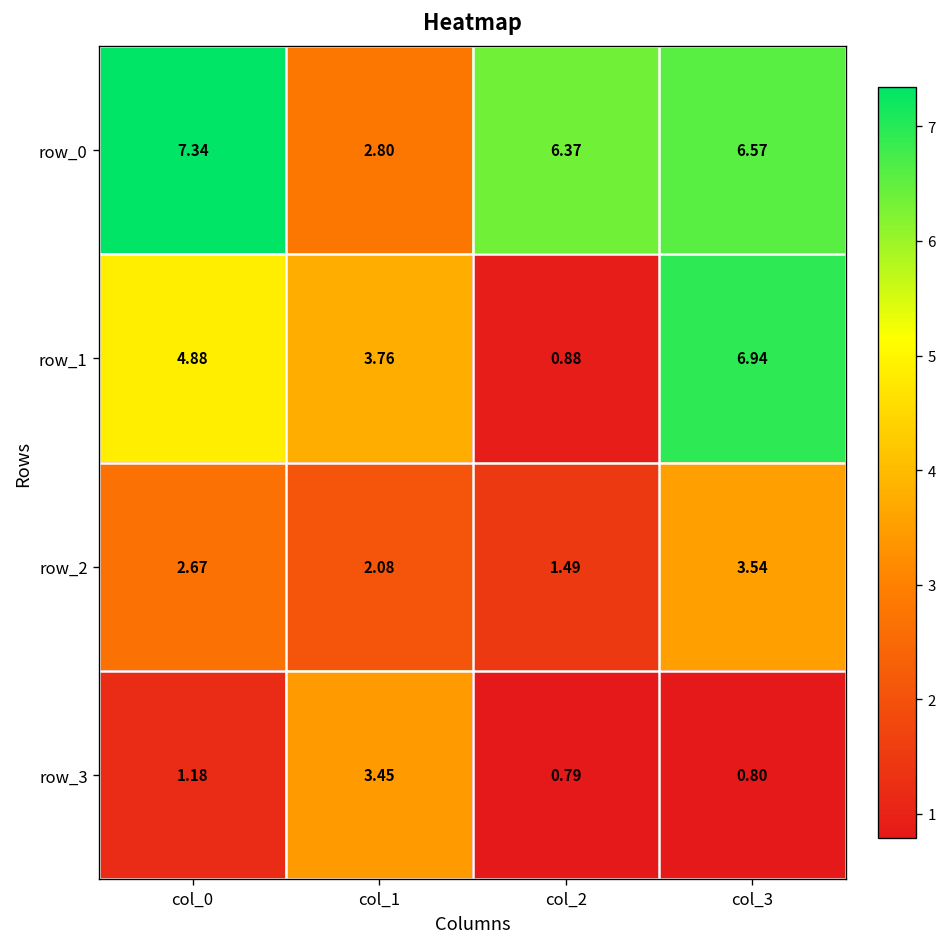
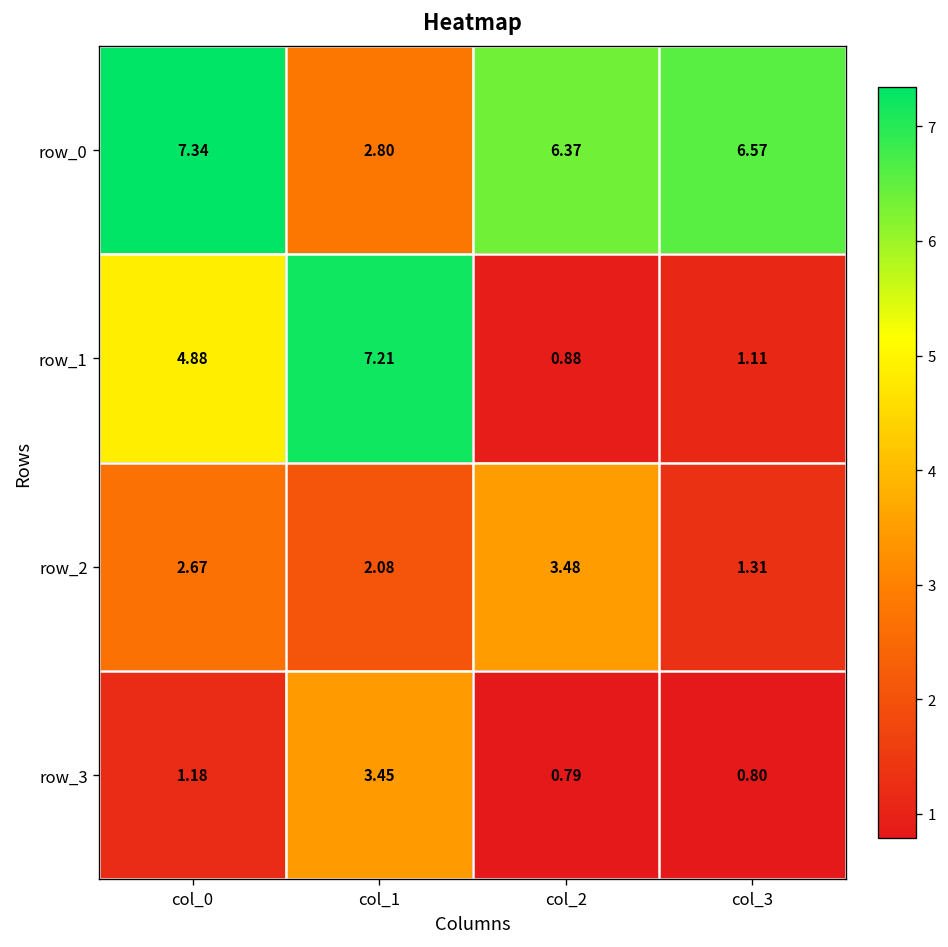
  {
    "row_0": {
      "col_0": 7.34,
      "col_1": 2.80,
      "col_2": 6.37,
      "col_3": 6.57
    },
    "row_1": {
      "col_0": 4.88,
-     "col_1": 3.76,
+     "col_1": 7.21,
      "col_2": 0.88,
-     "col_3": 6.94
+     "col_3": 1.11
    },
    "row_2": {
      "col_0": 2.67,
      "col_1": 2.08,
-     "col_2": 1.49,
-     "col_3": 3.54
+     "col_2": 3.48,
+     "col_3": 1.31
    },
    "row_3": {
      "col_0": 1.18,
      "col_1": 3.45,
      "col_2": 0.79,
      "col_3": 0.80
    }
  }
